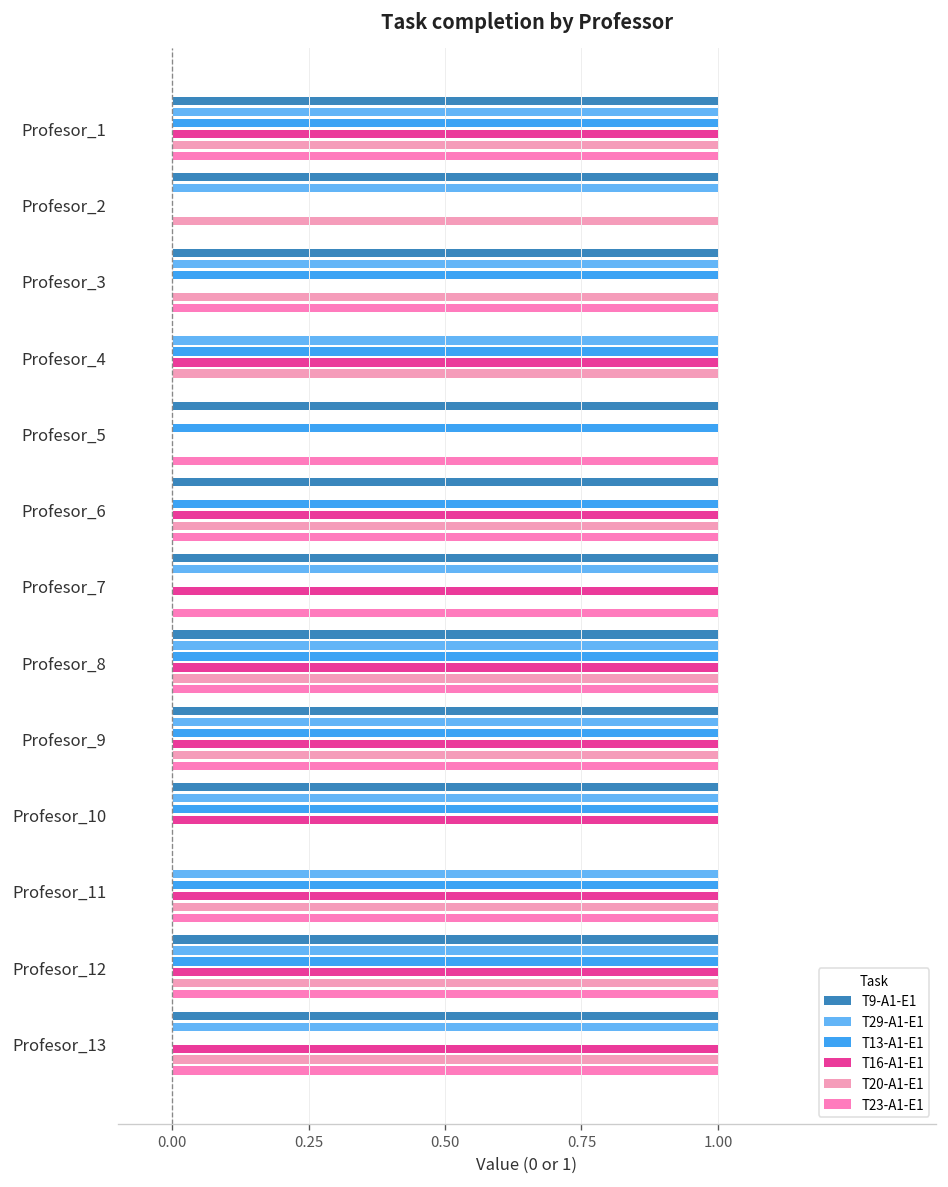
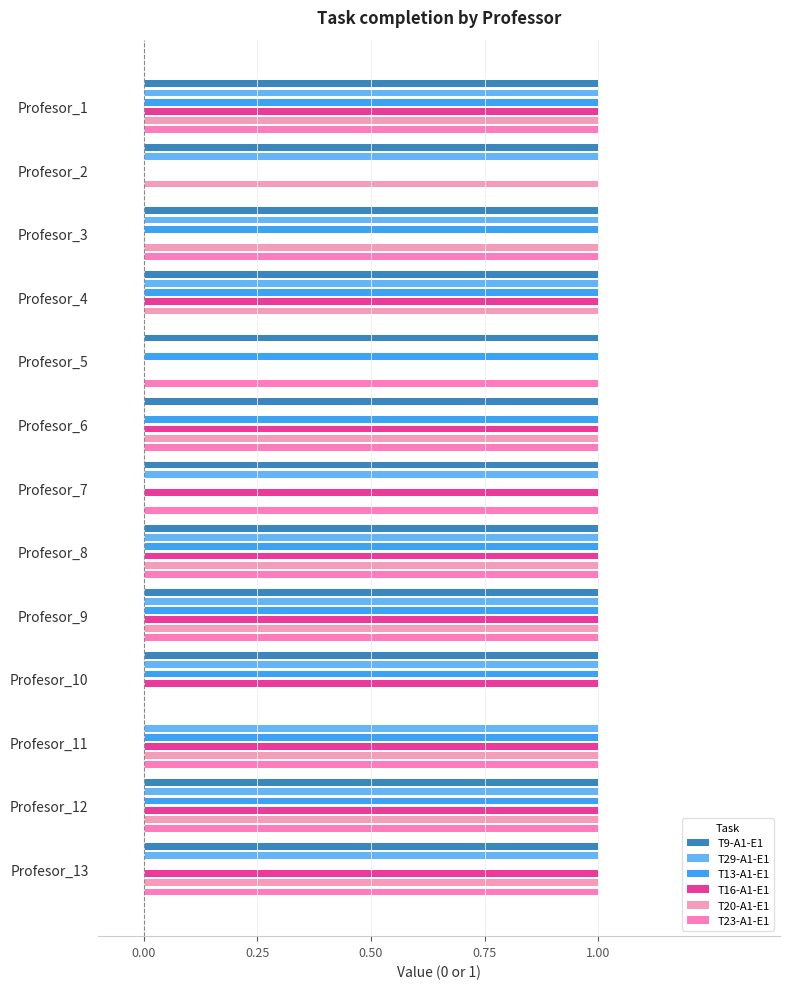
  {
    "T9-A1-E1": {
      "Profesor_1": 1,
      "Profesor_2": 1,
      "Profesor_3": 1,
-     "Profesor_4": 0,
+     "Profesor_4": 1,
      "Profesor_5": 1,
      "Profesor_6": 1,
      "Profesor_7": 1,
      "Profesor_8": 1,
      "Profesor_9": 1,
      "Profesor_10": 1,
      "Profesor_11": 0,
      "Profesor_12": 1,
      "Profesor_13": 1
    },
    "T16-A1-E1": {
      "Profesor_1": 1,
      "Profesor_2": 0,
      "Profesor_3": 0,
      "Profesor_4": 1,
      "Profesor_5": 0,
      "Profesor_6": 1,
      "Profesor_7": 1,
      "Profesor_8": 1,
      "Profesor_9": 1,
      "Profesor_10": 1,
      "Profesor_11": 1,
      "Profesor_12": 1,
      "Profesor_13": 1
    }
  }
